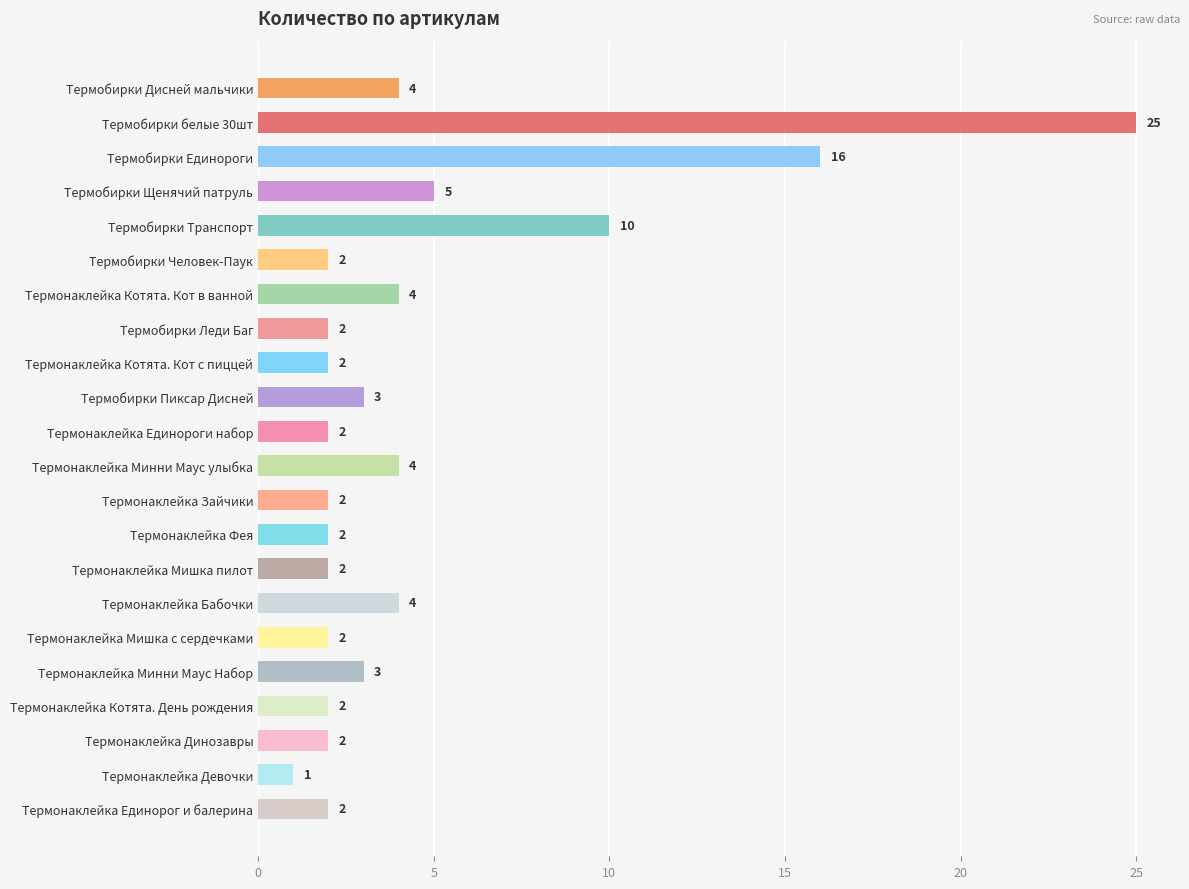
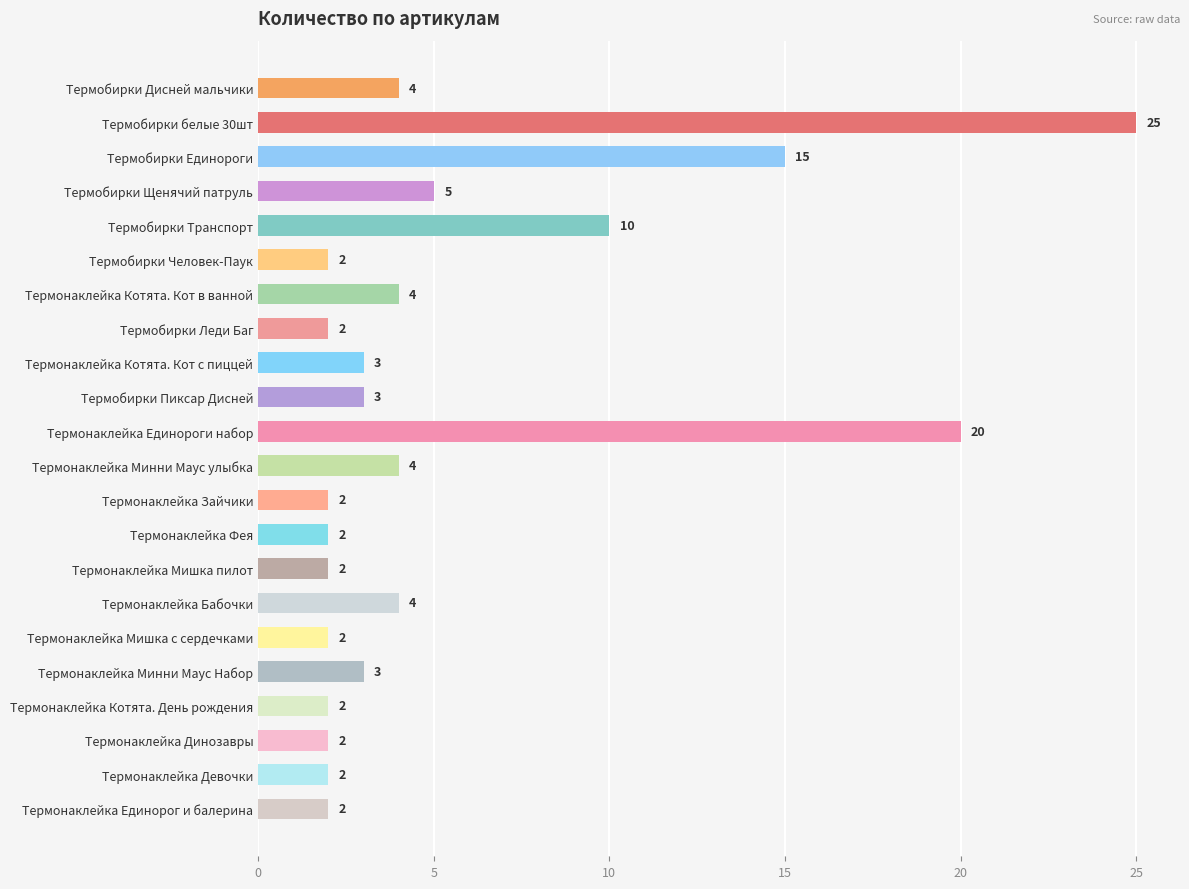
  {
    "Термобирки Дисней мальчики": 4,
    "Термобирки белые 30шт": 25,
-   "Термобирки Единороги": 16,
+   "Термобирки Единороги": 15,
    "Термобирки Щенячий патруль": 5,
    "Термобирки Транспорт": 10,
    "Термобирки Человек-Паук": 2,
    "Термонаклейка Котята. Кот в ванной": 4,
    "Термобирки Леди Баг": 2,
-   "Термонаклейка Котята. Кот с пиццей": 2,
+   "Термонаклейка Котята. Кот с пиццей": 3,
    "Термобирки Пиксар Дисней": 3,
-   "Термонаклейка Единороги набор": 2,
+   "Термонаклейка Единороги набор": 20,
    "Термонаклейка Минни Маус улыбка": 4,
    "Термонаклейка Зайчики": 2,
    "Термонаклейка Фея": 2,
    "Термонаклейка Мишка пилот": 2,
    "Термонаклейка Бабочки": 4,
    "Термонаклейка Мишка с сердечками": 2,
    "Термонаклейка Минни Маус Набор": 3,
    "Термонаклейка Котята. День рождения": 2,
    "Термонаклейка Динозавры": 2,
-   "Термонаклейка Девочки": 1,
+   "Термонаклейка Девочки": 2,
    "Термонаклейка Единорог и балерина": 2
  }
